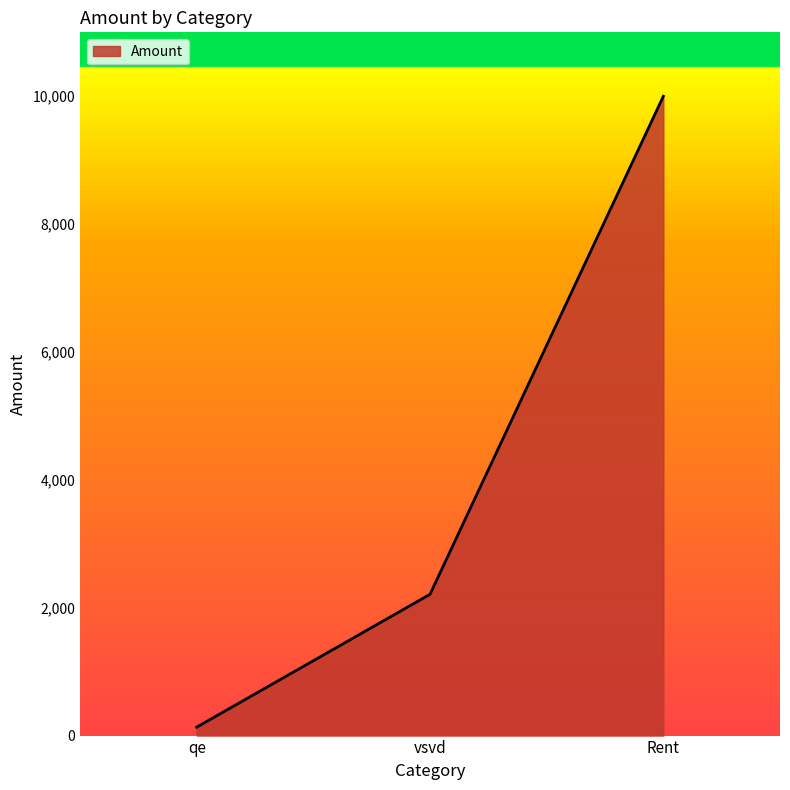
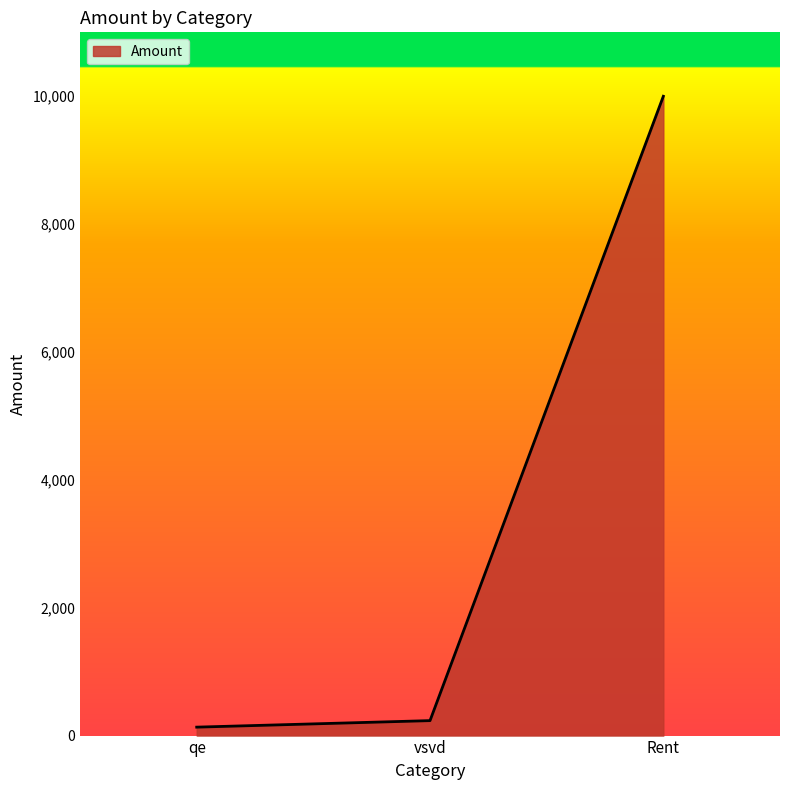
  {
    "qe": "100",
-   "vsvd": "2,200",
+   "vsvd": "200",
    "Rent": "10,000"
  }
